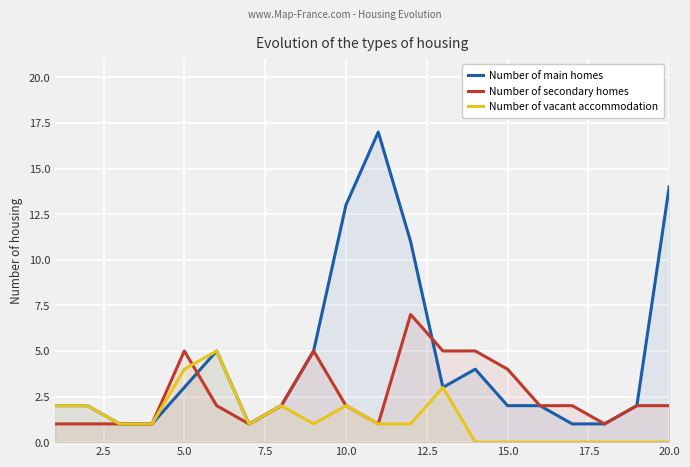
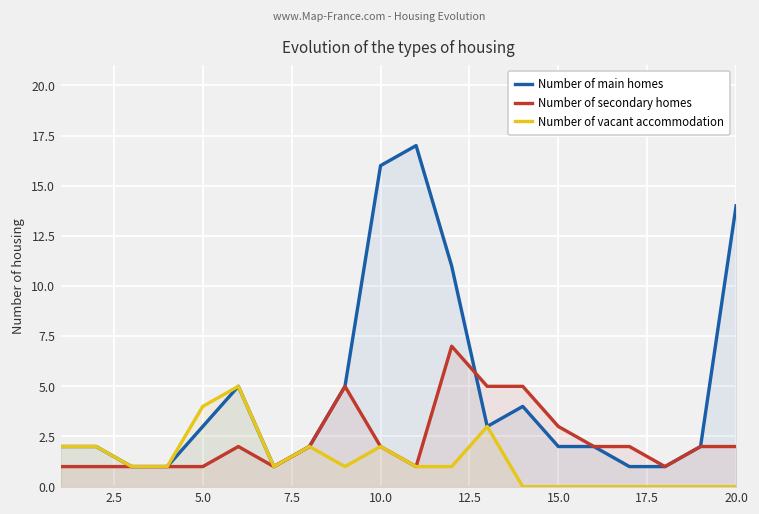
  {
    "Number of main homes": {
      "5.0": 3,
-     "10.0": 13,
+     "10.0": 16,
      "15.0": 2,
      "20.0": 14
    },
    "Number of secondary homes": {
-     "5.0": 5,
-     "15.0": 4,
+     "5.0": 1,
+     "15.0": 3,
      "20.0": 2
    },
    "Number of vacant accommodation": {
      "5.0": 4,
      "15.0": 0,
      "20.0": 0
    }
  }
